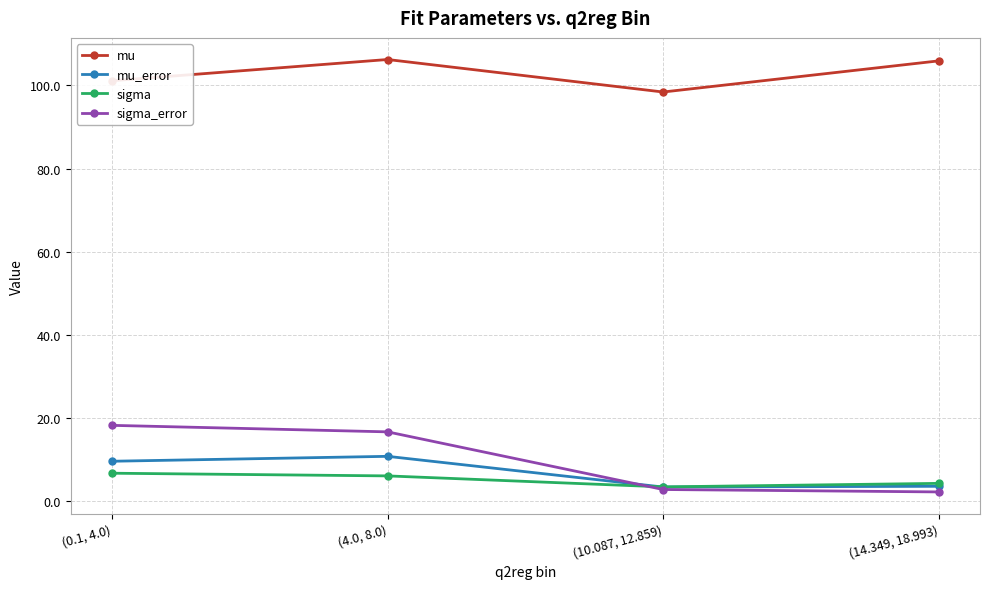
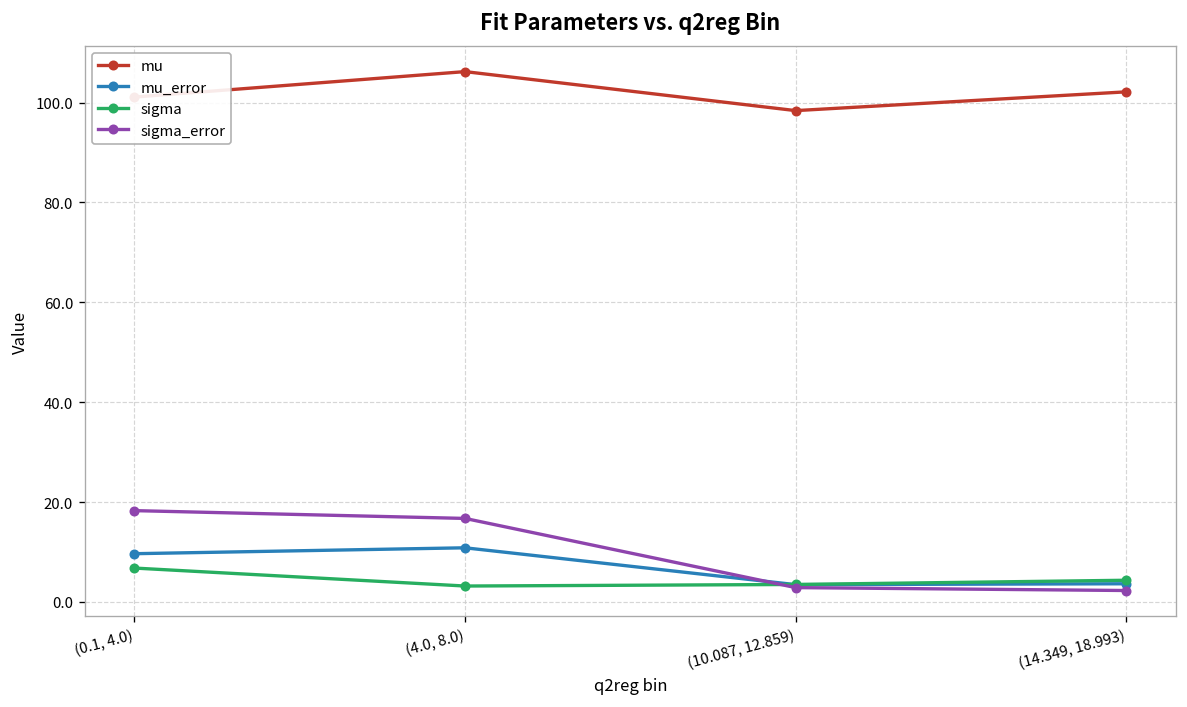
  {
    "mu": {
      "(4.0, 8.0)": 106,
      "(10.087, 12.859)": 98,
-     "(14.349, 18.993)": 106
+     "(14.349, 18.993)": 102
    },
    "mu_error": {
      "(0.1, 4.0)": 10,
      "(4.0, 8.0)": 11,
      "(14.349, 18.993)": 4
    },
    "sigma": {
      "(0.1, 4.0)": 7,
-     "(4.0, 8.0)": 6,
+     "(4.0, 8.0)": 3,
      "(14.349, 18.993)": 4
    },
    "sigma_error": {
      "(0.1, 4.0)": 18,
      "(4.0, 8.0)": 17,
      "(14.349, 18.993)": 2
    }
  }
